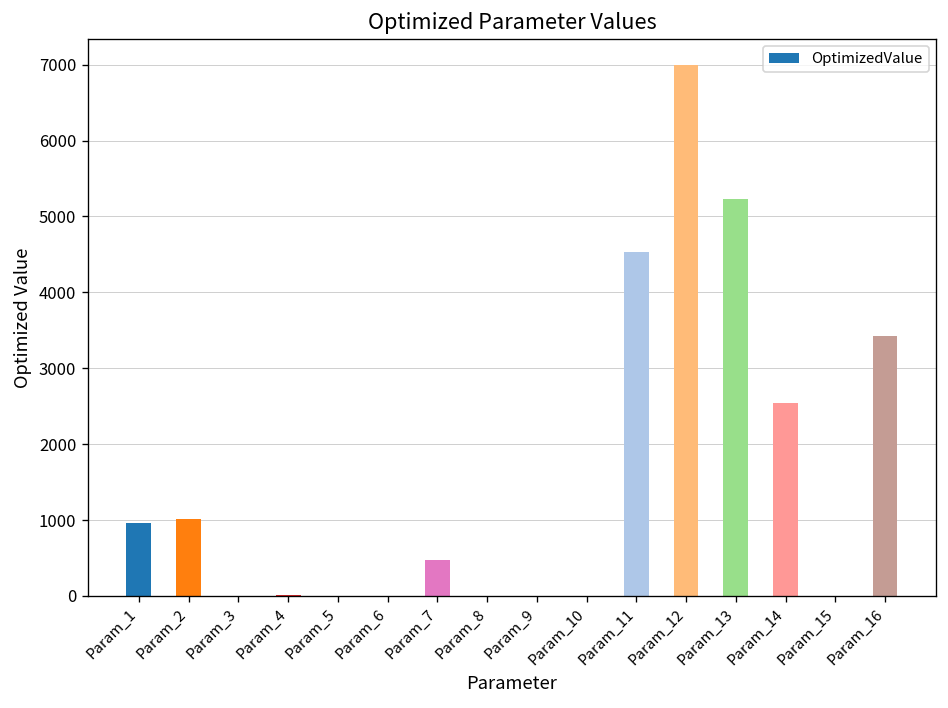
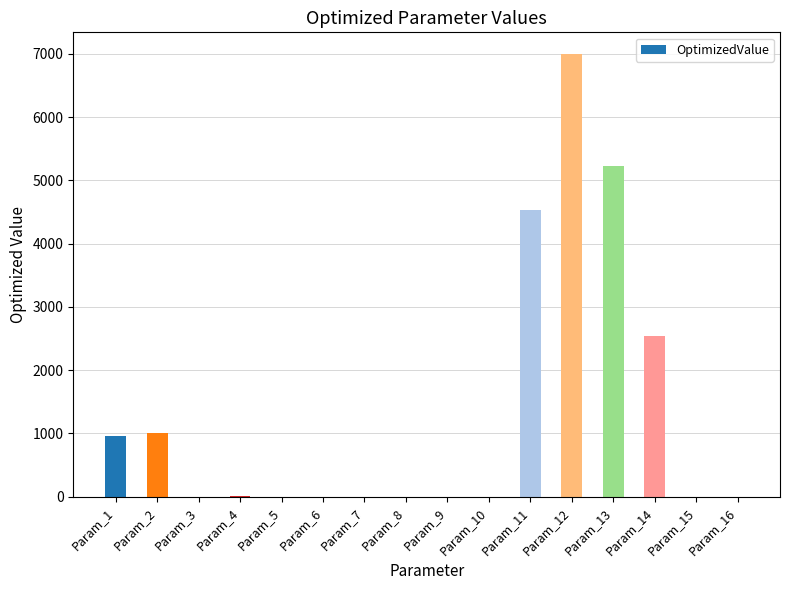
  {
    "Param_1": 1000,
    "Param_2": 1000,
-   "Param_7": 500,
+   "Param_7": 0,
    "Param_11": 4500,
    "Param_12": 7000,
    "Param_13": 5200,
    "Param_14": 2500,
-   "Param_16": 3400
+   "Param_16": 0
  }
